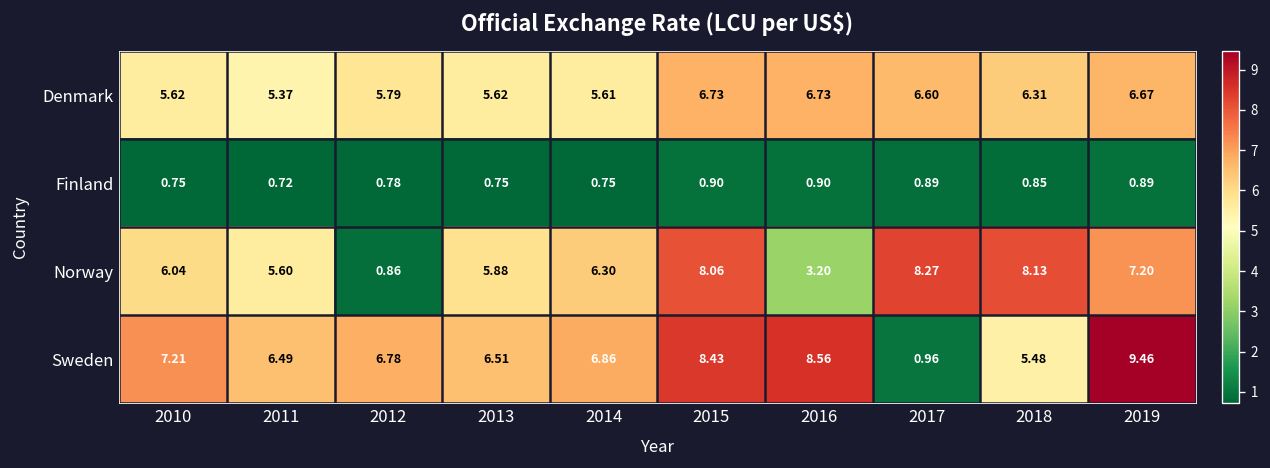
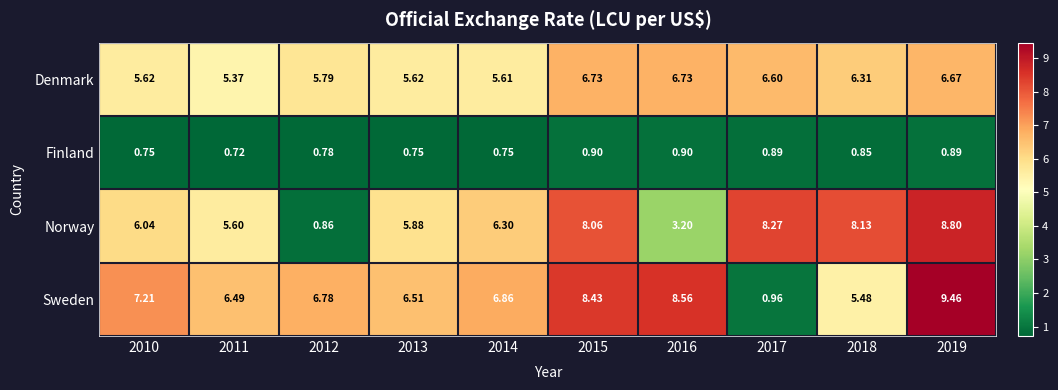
  {
    "Denmark": {
      "2010": 5.62,
      "2011": 5.37,
      "2012": 5.79,
      "2013": 5.62,
      "2014": 5.61,
      "2015": 6.73,
      "2016": 6.73,
      "2017": 6.60,
      "2018": 6.31,
      "2019": 6.67
    },
    "Finland": {
      "2010": 0.75,
      "2011": 0.72,
      "2012": 0.78,
      "2013": 0.75,
      "2014": 0.75,
      "2015": 0.90,
      "2016": 0.90,
      "2017": 0.89,
      "2018": 0.85,
      "2019": 0.89
    },
    "Norway": {
      "2010": 6.04,
      "2011": 5.60,
      "2012": 0.86,
      "2013": 5.88,
      "2014": 6.30,
      "2015": 8.06,
      "2016": 3.20,
      "2017": 8.27,
      "2018": 8.13,
-     "2019": 7.20
+     "2019": 8.80
    },
    "Sweden": {
      "2010": 7.21,
      "2011": 6.49,
      "2012": 6.78,
      "2013": 6.51,
      "2014": 6.86,
      "2015": 8.43,
      "2016": 8.56,
      "2017": 0.96,
      "2018": 5.48,
      "2019": 9.46
    }
  }
